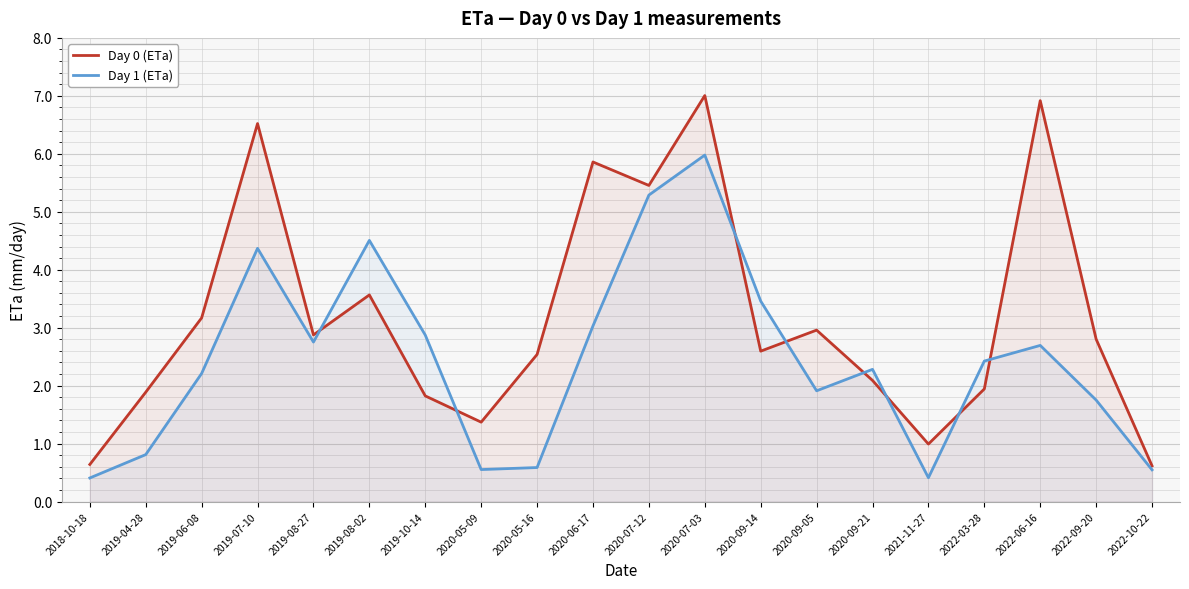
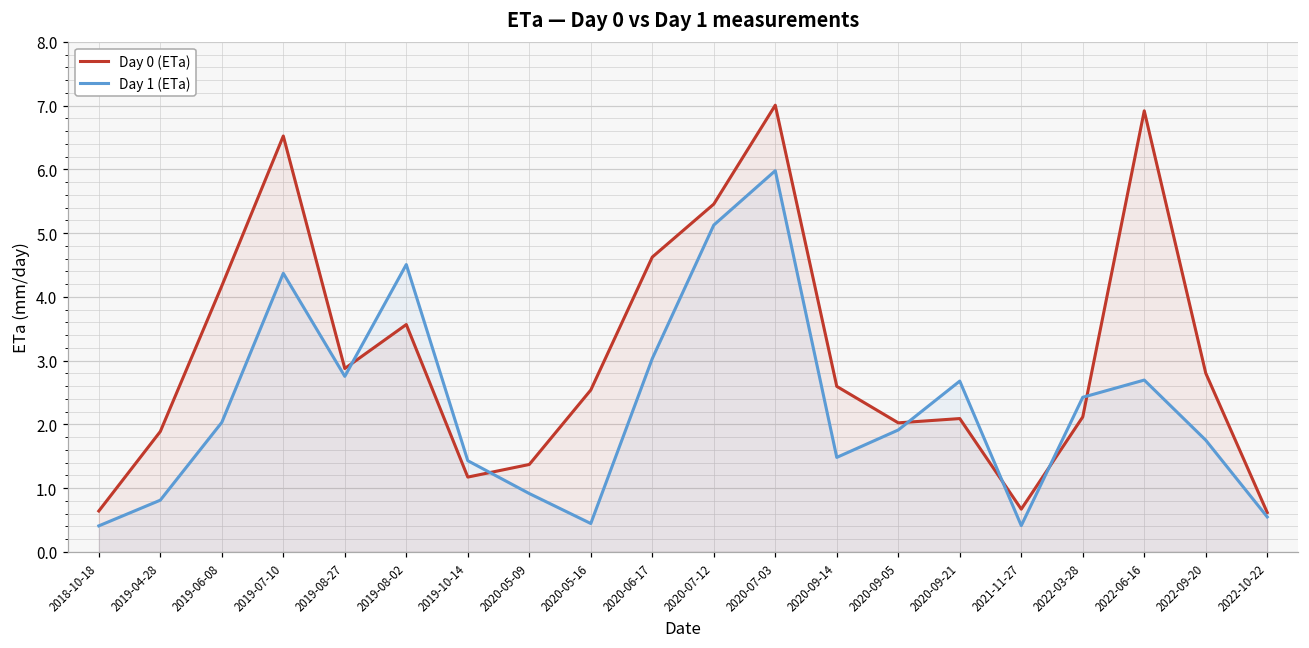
  {
    "Day 0 (ETa)": {
      "2018-10-18": 0.6,
      "2019-04-28": 1.9,
-     "2019-06-08": 3.2,
+     "2019-06-08": 4.2,
      "2019-07-10": 6.5,
      "2019-08-27": 2.9,
      "2019-08-02": 3.6,
-     "2019-10-14": 1.8,
+     "2019-10-14": 1.2,
      "2020-05-09": 1.4,
      "2020-05-16": 2.5,
-     "2020-06-17": 5.9,
+     "2020-06-17": 4.6,
      "2020-07-12": 5.5,
      "2020-07-03": 7.0,
      "2020-09-14": 2.6,
-     "2020-09-05": 3.0,
+     "2020-09-05": 2.0,
      "2020-09-21": 2.1,
-     "2021-11-27": 1.0,
-     "2022-03-28": 1.9,
+     "2021-11-27": 0.7,
+     "2022-03-28": 2.1,
      "2022-06-16": 6.9,
      "2022-09-20": 2.8,
      "2022-10-22": 0.6
    },
    "Day 1 (ETa)": {
      "2018-10-18": 0.4,
      "2019-04-28": 0.8,
-     "2019-06-08": 2.2,
+     "2019-06-08": 2.0,
      "2019-07-10": 4.4,
      "2019-08-27": 2.8,
      "2019-08-02": 4.5,
-     "2019-10-14": 2.9,
-     "2020-05-09": 0.6,
-     "2020-05-16": 0.6,
+     "2019-10-14": 1.4,
+     "2020-05-09": 0.9,
+     "2020-05-16": 0.4,
      "2020-06-17": 3.0,
-     "2020-07-12": 5.3,
+     "2020-07-12": 5.1,
      "2020-07-03": 6.0,
-     "2020-09-14": 3.5,
+     "2020-09-14": 1.5,
      "2020-09-05": 1.9,
-     "2020-09-21": 2.3,
+     "2020-09-21": 2.7,
      "2021-11-27": 0.4,
      "2022-03-28": 2.4,
      "2022-06-16": 2.7,
      "2022-09-20": 1.8,
      "2022-10-22": 0.5
    }
  }
